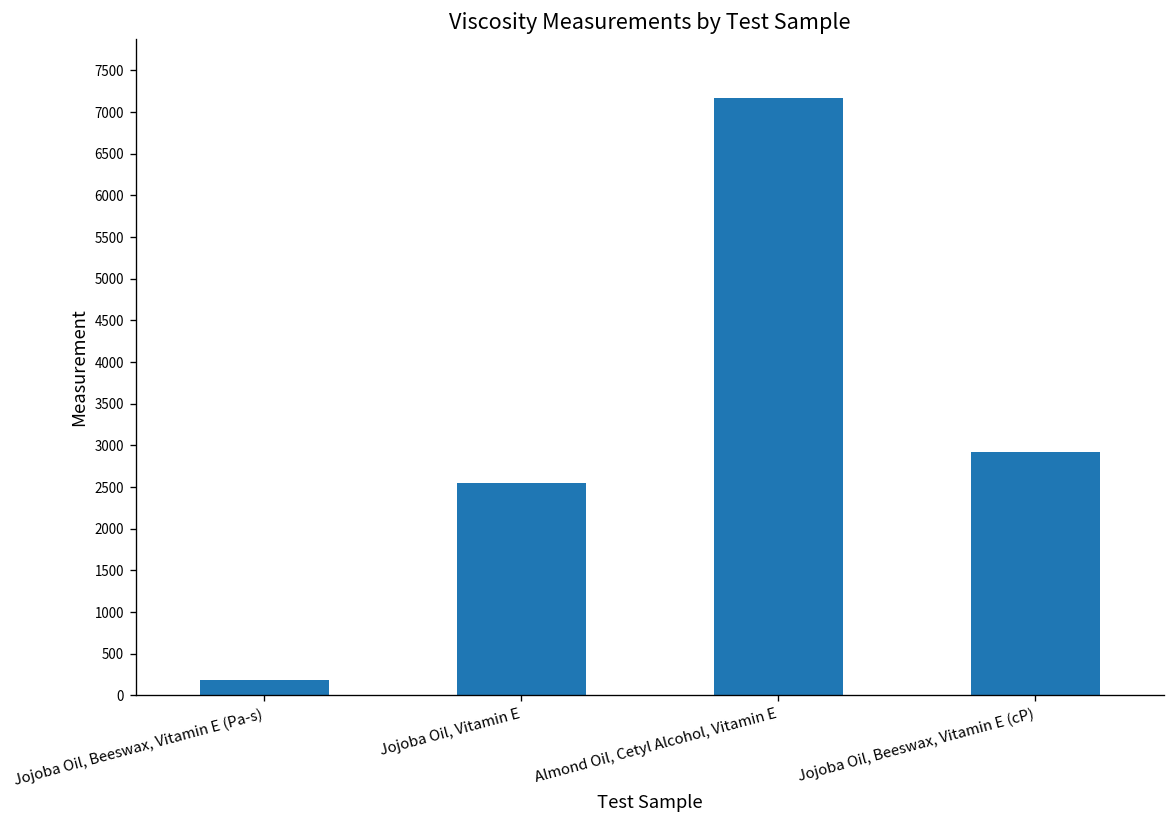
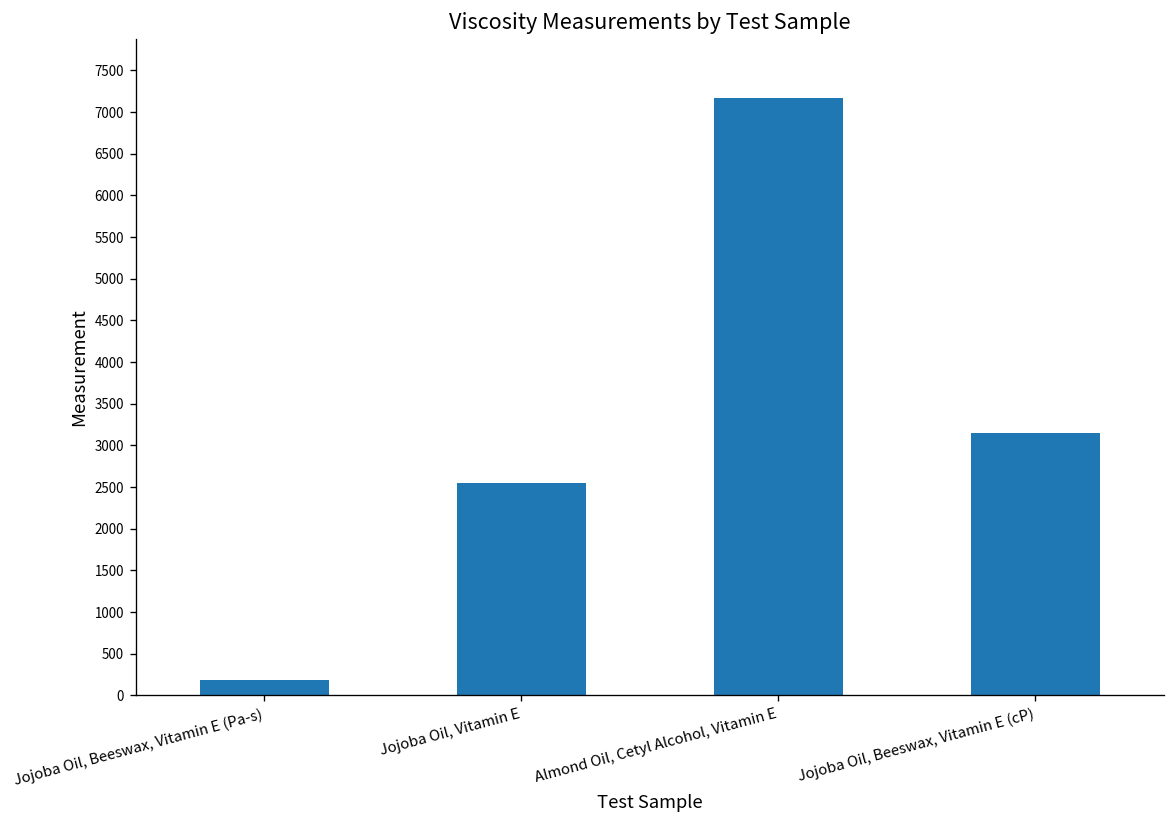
  {
    "Jojoba Oil, Beeswax, Vitamin E (Pa-s)": 200,
    "Jojoba Oil, Vitamin E": 2600,
    "Almond Oil, Cetyl Alcohol, Vitamin E": 7200,
-   "Jojoba Oil, Beeswax, Vitamin E (cP)": 2900
+   "Jojoba Oil, Beeswax, Vitamin E (cP)": 3100
  }
